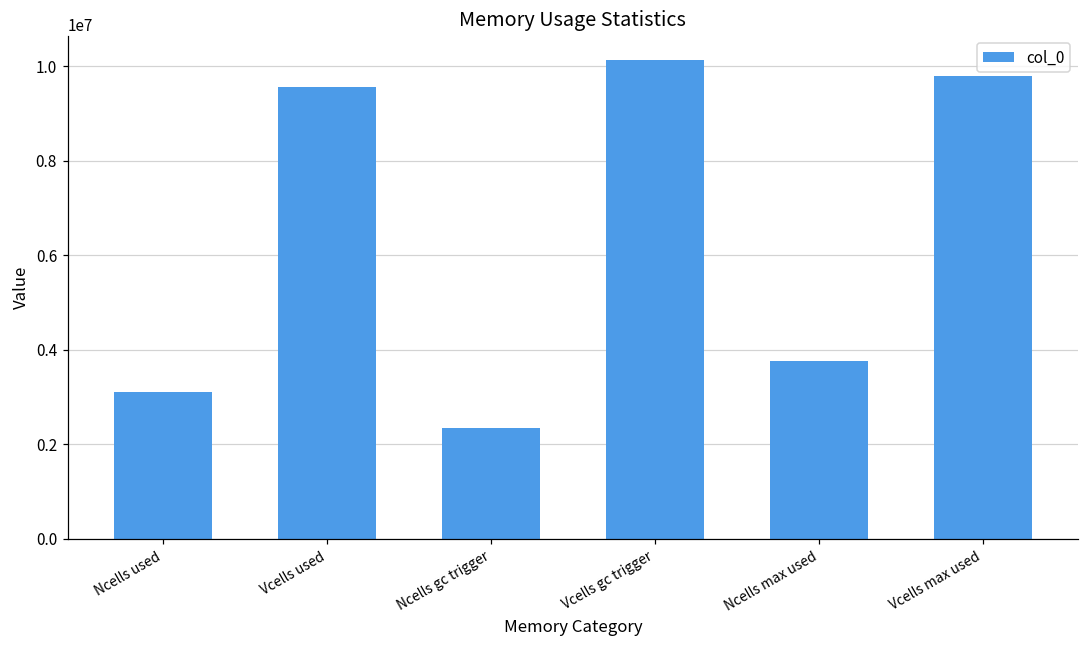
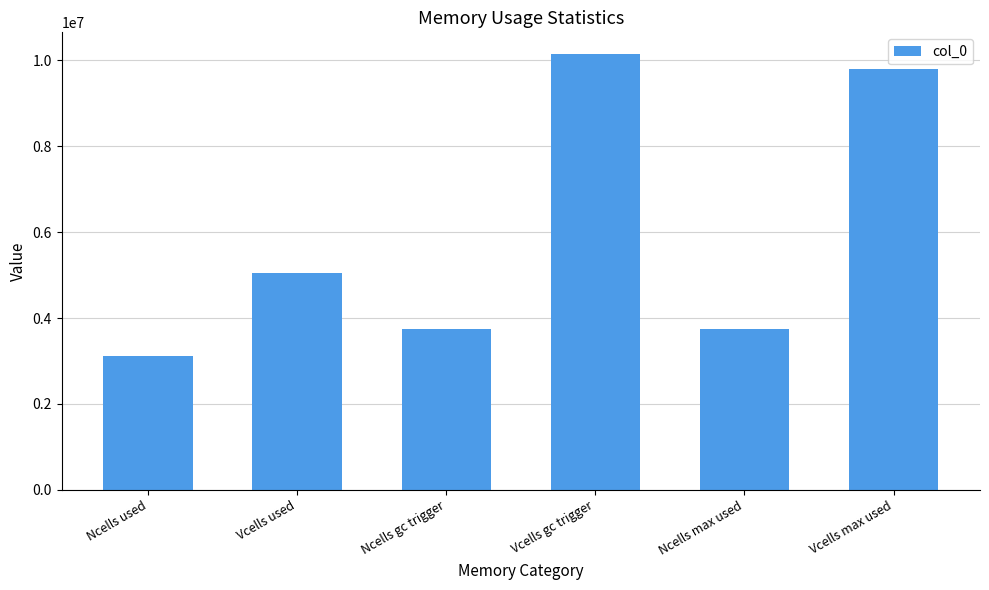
  {
    "Ncells used": 3100000,
-   "Vcells used": 9600000,
-   "Ncells gc trigger": 2300000,
+   "Vcells used": 5100000,
+   "Ncells gc trigger": 3800000,
    "Vcells gc trigger": 10100000,
    "Ncells max used": 3800000,
    "Vcells max used": 9800000
  }
